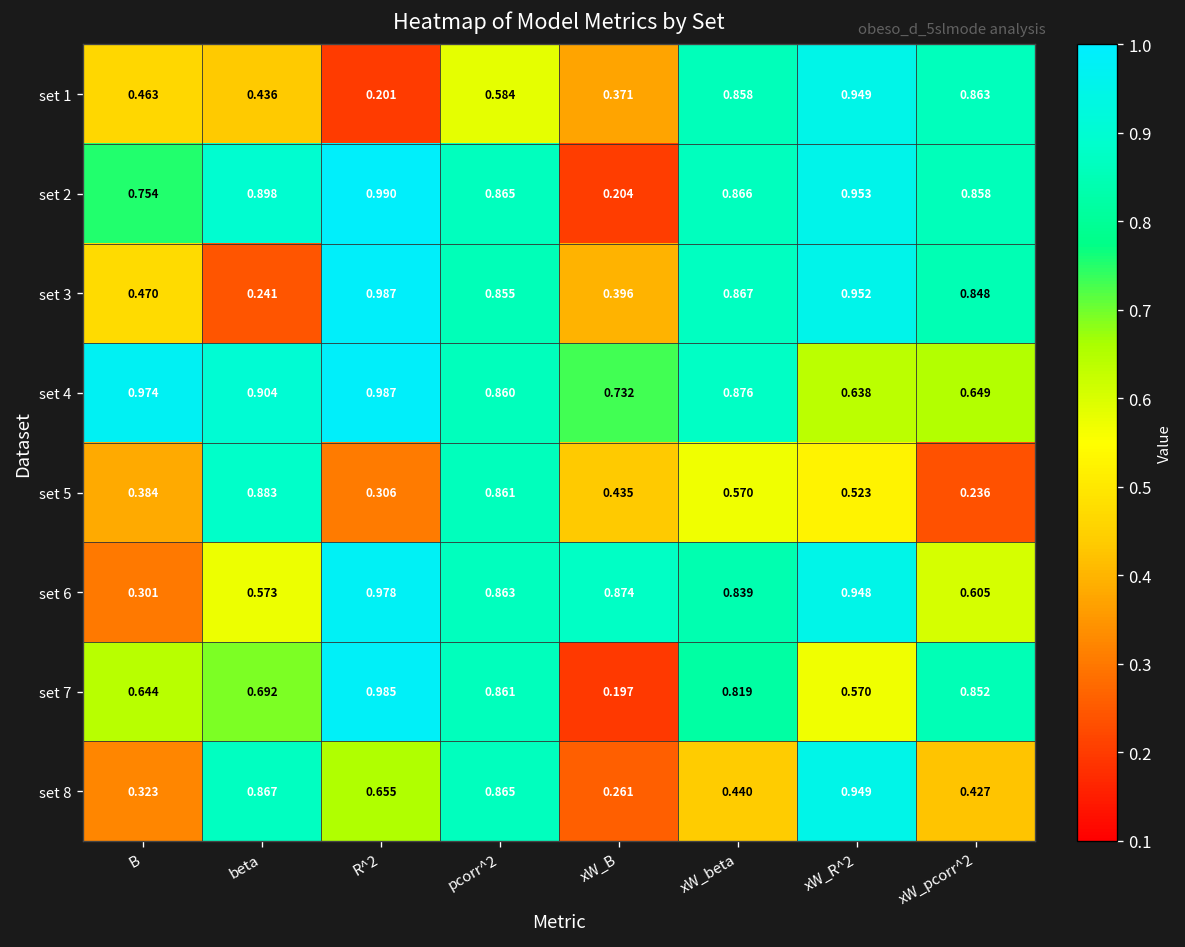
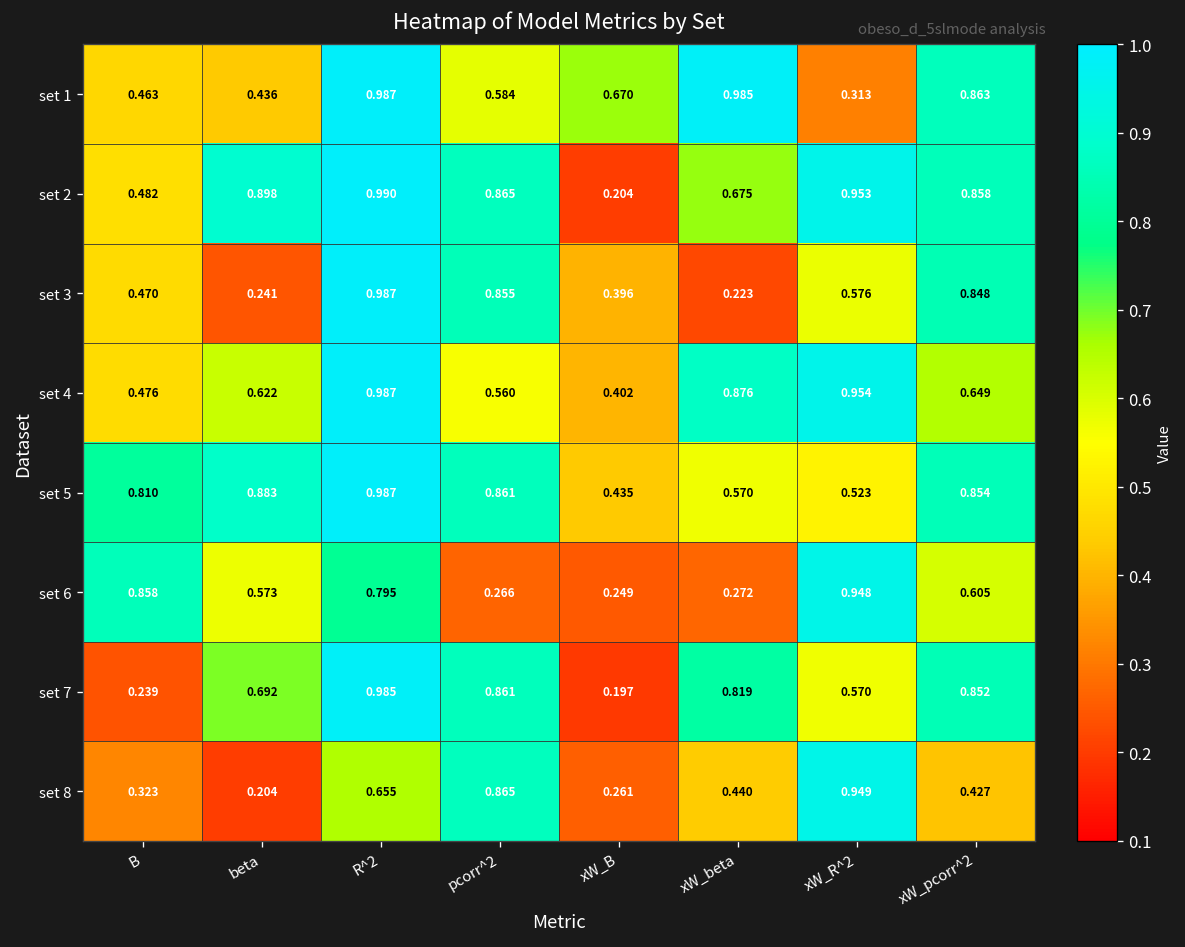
  {
    "set 1": {
      "B": 0.463,
      "beta": 0.436,
-     "R^2": 0.201,
+     "R^2": 0.987,
      "pcorr^2": 0.584,
-     "xW_B": 0.371,
-     "xW_beta": 0.858,
-     "xW_R^2": 0.949,
+     "xW_B": 0.670,
+     "xW_beta": 0.985,
+     "xW_R^2": 0.313,
      "xW_pcorr^2": 0.863
    },
    "set 2": {
-     "B": 0.754,
+     "B": 0.482,
      "beta": 0.898,
      "R^2": 0.990,
      "pcorr^2": 0.865,
      "xW_B": 0.204,
-     "xW_beta": 0.866,
+     "xW_beta": 0.675,
      "xW_R^2": 0.953,
      "xW_pcorr^2": 0.858
    },
    "set 3": {
      "B": 0.470,
      "beta": 0.241,
      "R^2": 0.987,
      "pcorr^2": 0.855,
      "xW_B": 0.396,
-     "xW_beta": 0.867,
-     "xW_R^2": 0.952,
+     "xW_beta": 0.223,
+     "xW_R^2": 0.576,
      "xW_pcorr^2": 0.848
    },
    "set 4": {
-     "B": 0.974,
-     "beta": 0.904,
+     "B": 0.476,
+     "beta": 0.622,
      "R^2": 0.987,
-     "pcorr^2": 0.860,
-     "xW_B": 0.732,
+     "pcorr^2": 0.560,
+     "xW_B": 0.402,
      "xW_beta": 0.876,
-     "xW_R^2": 0.638,
+     "xW_R^2": 0.954,
      "xW_pcorr^2": 0.649
    },
    "set 5": {
-     "B": 0.384,
+     "B": 0.810,
      "beta": 0.883,
-     "R^2": 0.306,
+     "R^2": 0.987,
      "pcorr^2": 0.861,
      "xW_B": 0.435,
      "xW_beta": 0.570,
      "xW_R^2": 0.523,
-     "xW_pcorr^2": 0.236
+     "xW_pcorr^2": 0.854
    },
    "set 6": {
-     "B": 0.301,
+     "B": 0.858,
      "beta": 0.573,
-     "R^2": 0.978,
-     "pcorr^2": 0.863,
-     "xW_B": 0.874,
-     "xW_beta": 0.839,
+     "R^2": 0.795,
+     "pcorr^2": 0.266,
+     "xW_B": 0.249,
+     "xW_beta": 0.272,
      "xW_R^2": 0.948,
      "xW_pcorr^2": 0.605
    },
    "set 7": {
-     "B": 0.644,
+     "B": 0.239,
      "beta": 0.692,
      "R^2": 0.985,
      "pcorr^2": 0.861,
      "xW_B": 0.197,
      "xW_beta": 0.819,
      "xW_R^2": 0.570,
      "xW_pcorr^2": 0.852
    },
    "set 8": {
      "B": 0.323,
-     "beta": 0.867,
+     "beta": 0.204,
      "R^2": 0.655,
      "pcorr^2": 0.865,
      "xW_B": 0.261,
      "xW_beta": 0.440,
      "xW_R^2": 0.949,
      "xW_pcorr^2": 0.427
    }
  }
